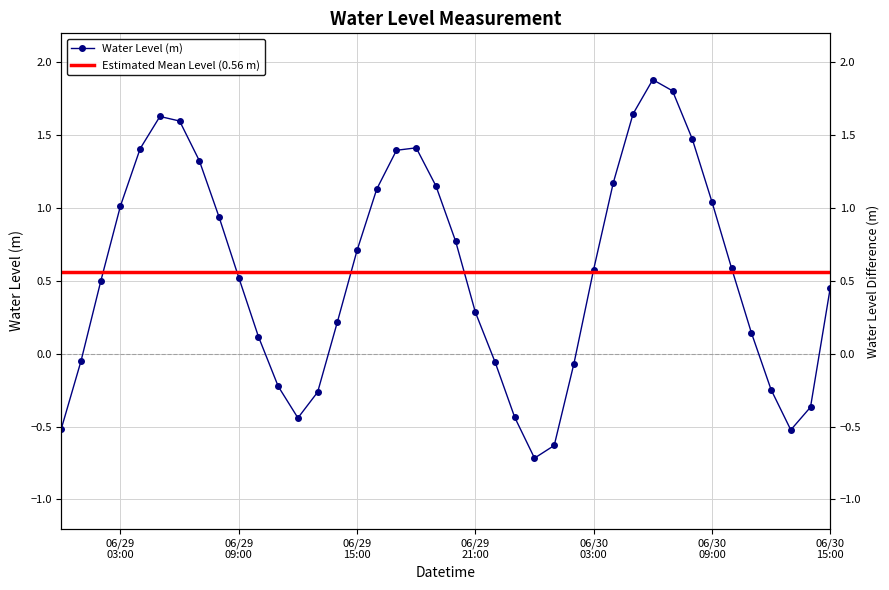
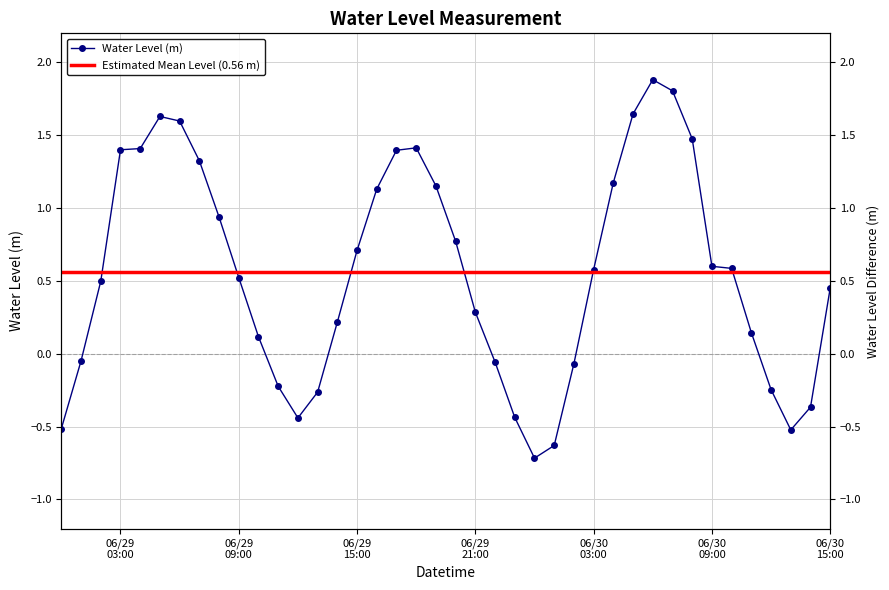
  {
-   "06/29 03:00": 1.02,
+   "06/29 03:00": 1.40,
    "06/29 09:00": 0.52,
    "06/29 15:00": 0.71,
    "06/29 21:00": 0.29,
    "06/30 03:00": 0.58,
-   "06/30 09:00": 1.04,
+   "06/30 09:00": 0.60,
    "06/30 15:00": 0.45
  }
